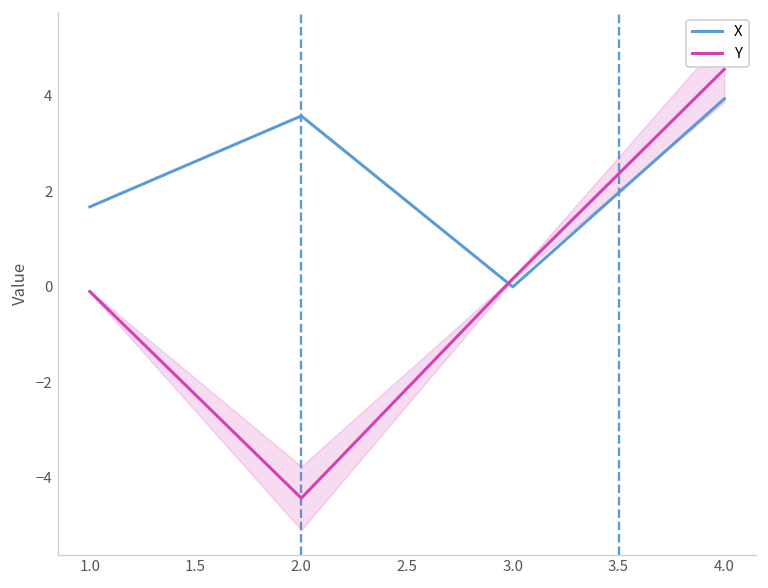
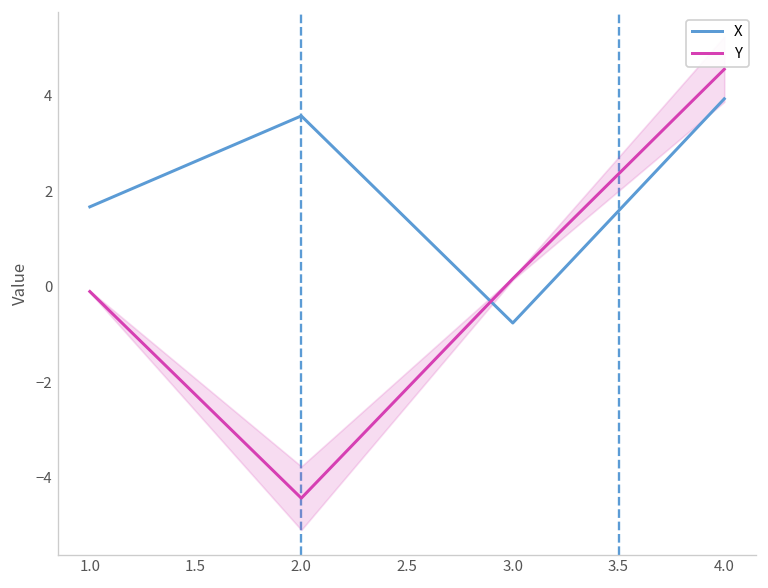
  {
    "X": {
      "1.0": 1.7,
      "2.0": 3.6,
-     "3.0": 0.0,
+     "3.0": -0.8,
      "4.0": 3.9
    }
  }
